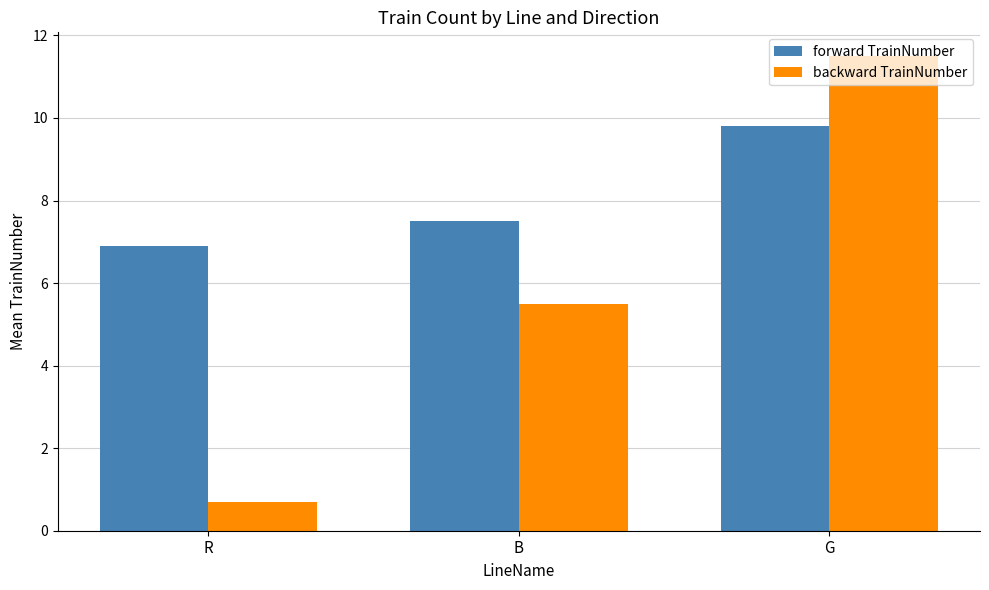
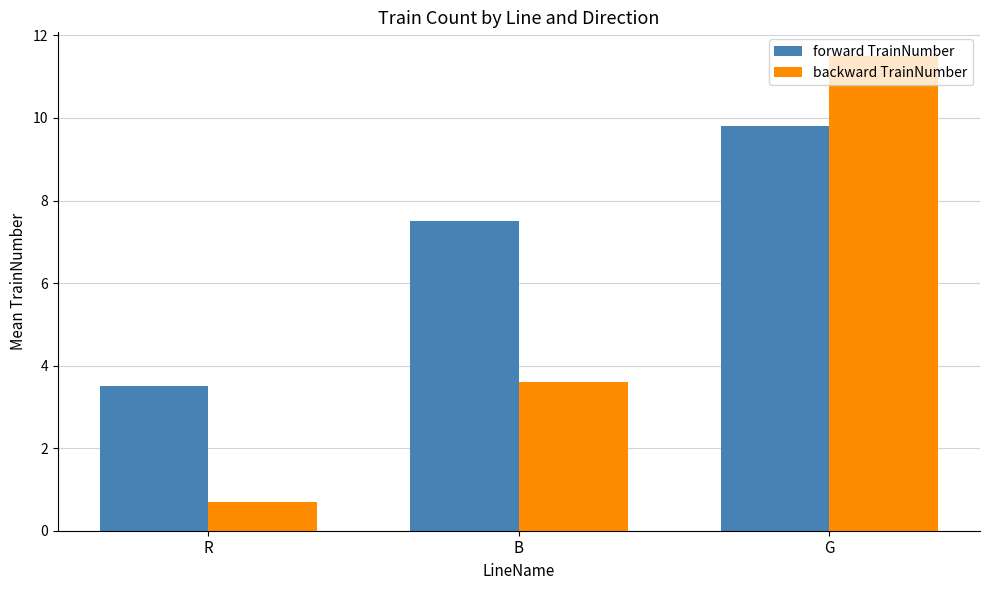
  {
    "forward TrainNumber": {
-     "R": 6.9,
+     "R": 3.5,
      "B": 7.5,
      "G": 9.8
    },
    "backward TrainNumber": {
      "R": 0.7,
-     "B": 5.5
+     "B": 3.6
    }
  }
